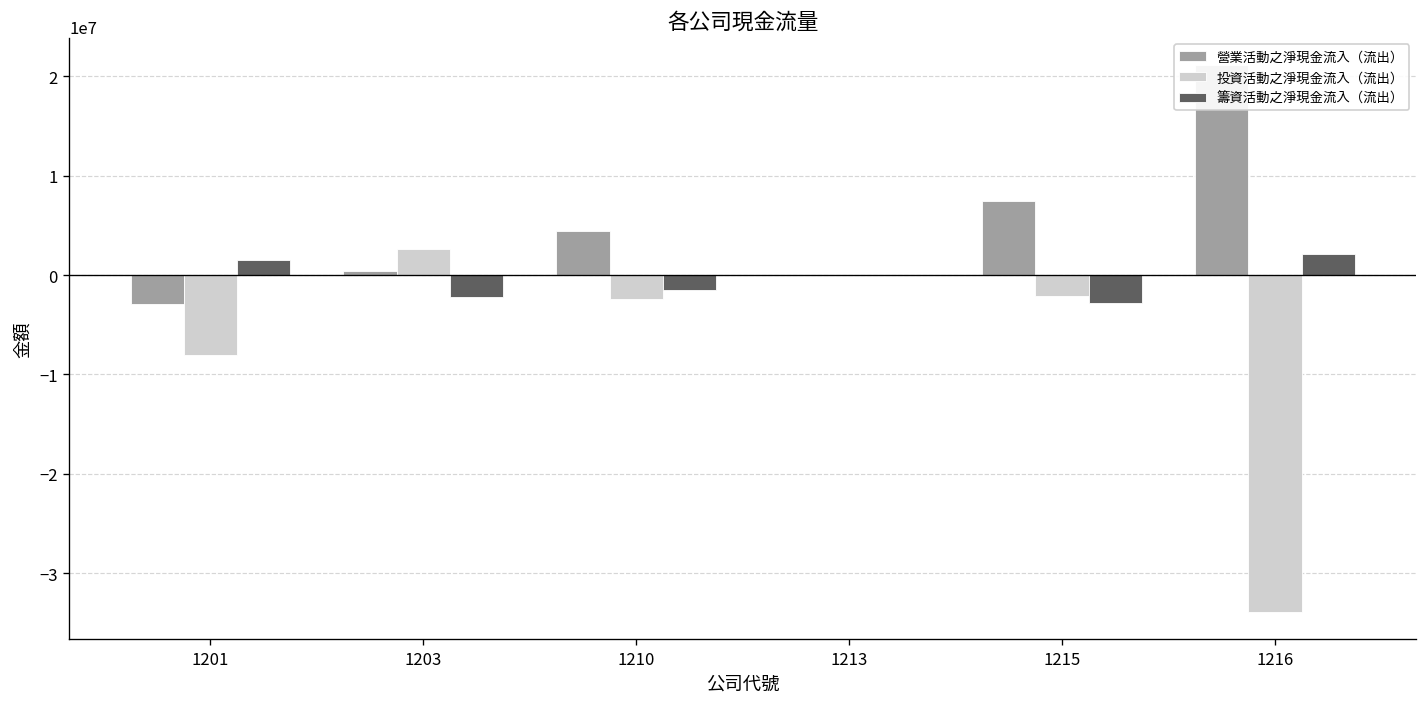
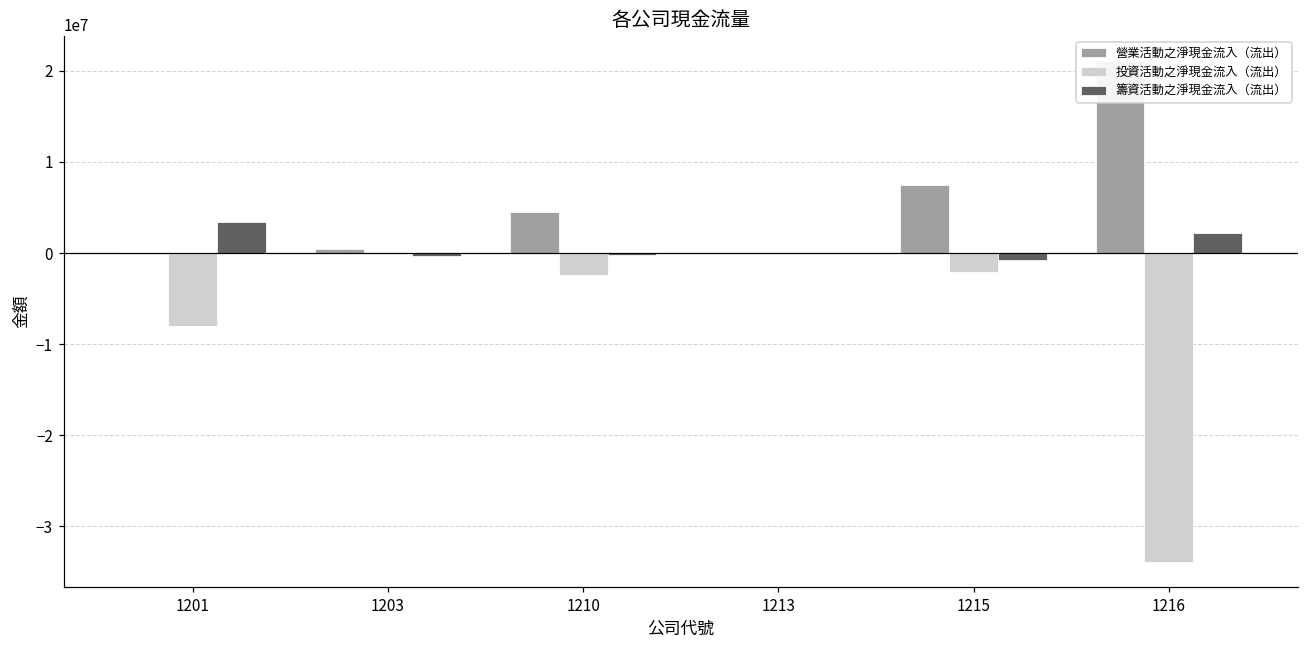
  {
    "營業活動之淨現金流入（流出）": {
-     "1201": -3000000,
+     "1201": 0,
      "1203": 0,
      "1210": 4000000,
      "1215": 7000000
    },
    "投資活動之淨現金流入（流出）": {
      "1201": -8000000,
-     "1203": 3000000,
+     "1203": 0,
      "1210": -2000000,
      "1215": -2000000,
      "1216": -34000000
    },
    "籌資活動之淨現金流入（流出）": {
-     "1201": 1000000,
-     "1203": -2000000,
-     "1210": -2000000,
-     "1215": -3000000,
+     "1201": 3000000,
+     "1203": 0,
+     "1210": 0,
+     "1215": -1000000,
      "1216": 2000000
    }
  }
